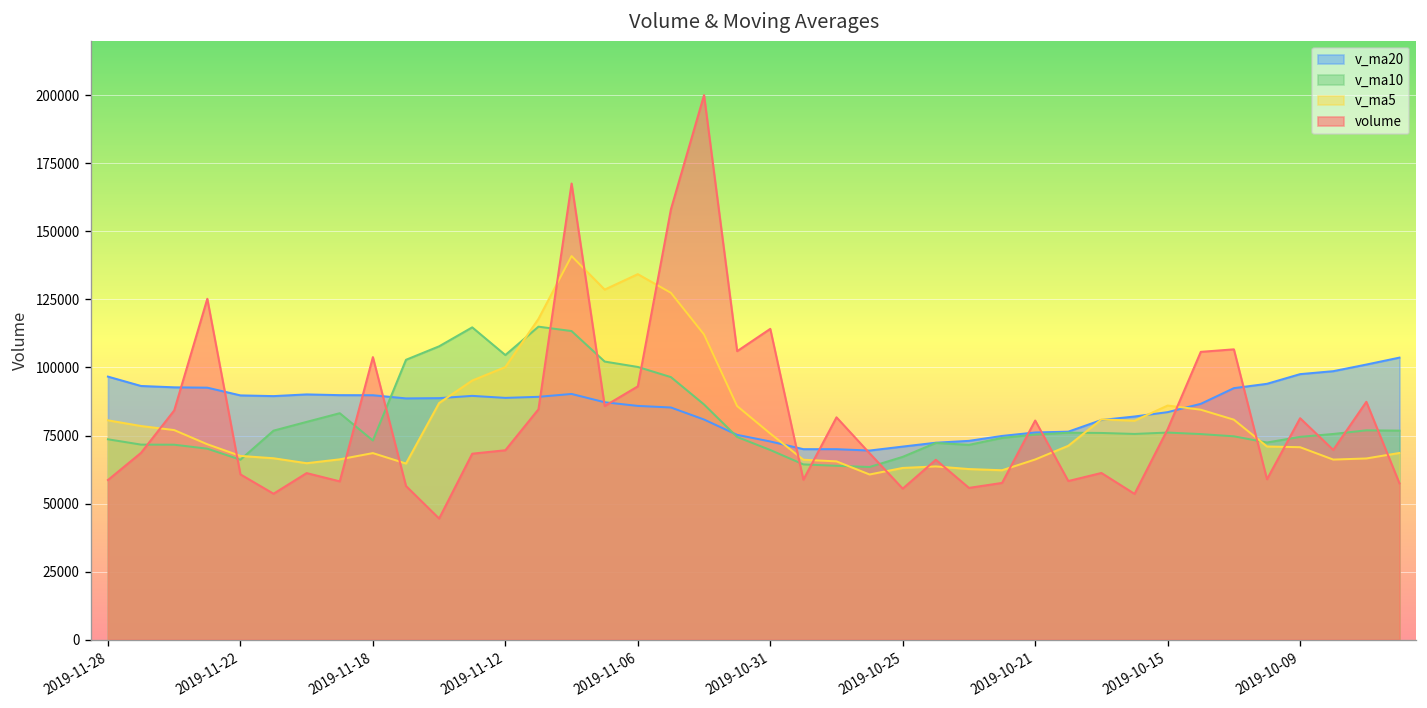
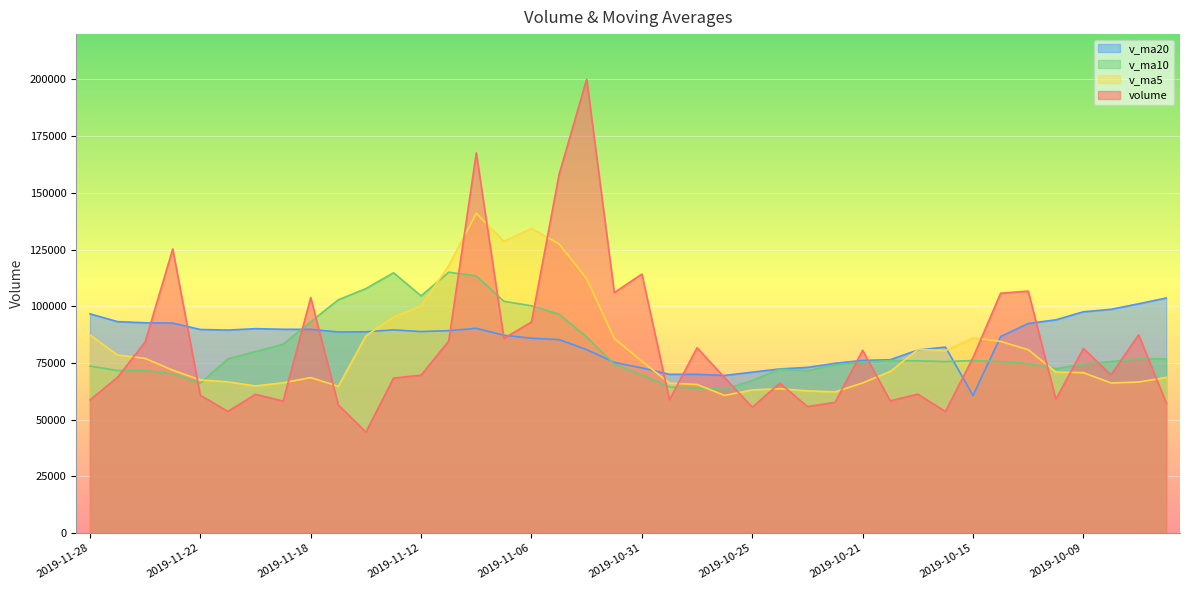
  {
    "v_ma20": {
      "2019-11-28": 97000,
      "2019-11-22": 90000,
      "2019-11-18": 90000,
      "2019-11-12": 89000,
      "2019-11-06": 86000,
      "2019-10-31": 73000,
      "2019-10-25": 71000,
-     "2019-10-15": 84000,
+     "2019-10-15": 61000,
      "2019-10-09": 98000
    },
    "v_ma10": {
      "2019-11-28": 74000,
      "2019-11-22": 66000,
-     "2019-11-18": 73000,
+     "2019-11-18": 93000,
      "2019-11-12": 105000,
      "2019-11-06": 100000,
      "2019-10-31": 70000,
      "2019-10-25": 67000,
      "2019-10-15": 76000,
      "2019-10-09": 75000
    },
    "v_ma5": {
-     "2019-11-28": 81000,
+     "2019-11-28": 87000,
      "2019-11-22": 67000,
      "2019-11-18": 69000,
      "2019-11-12": 100000,
      "2019-11-06": 134000,
      "2019-10-31": 76000,
      "2019-10-25": 63000,
      "2019-10-21": 66000,
      "2019-10-15": 86000,
      "2019-10-09": 71000
    },
    "volume": {
      "2019-11-28": 59000,
      "2019-11-22": 61000,
      "2019-11-18": 104000,
      "2019-11-12": 70000,
      "2019-11-06": 93000,
      "2019-10-31": 114000,
      "2019-10-25": 55000,
      "2019-10-21": 81000,
      "2019-10-15": 77000,
      "2019-10-09": 81000
    }
  }
